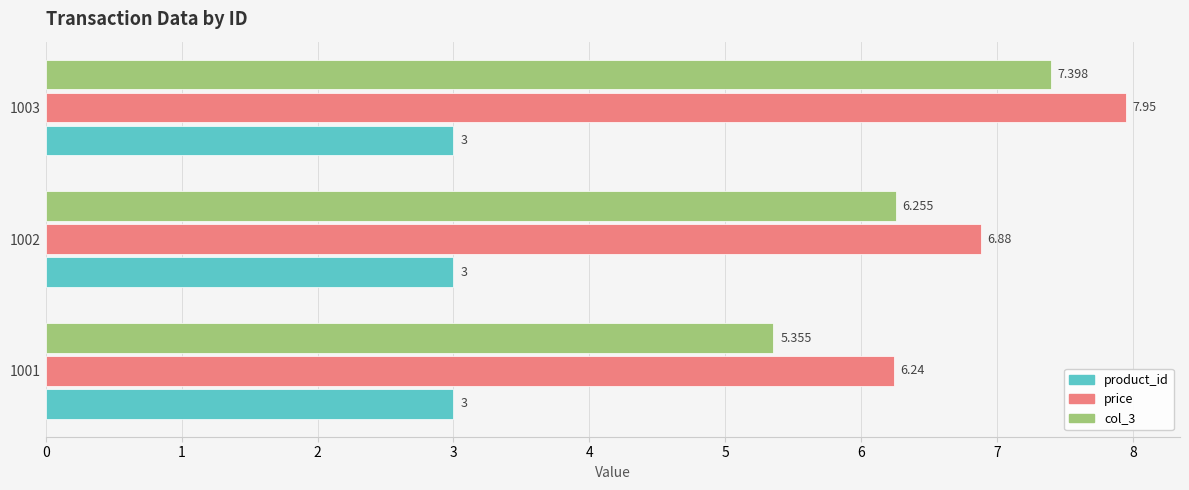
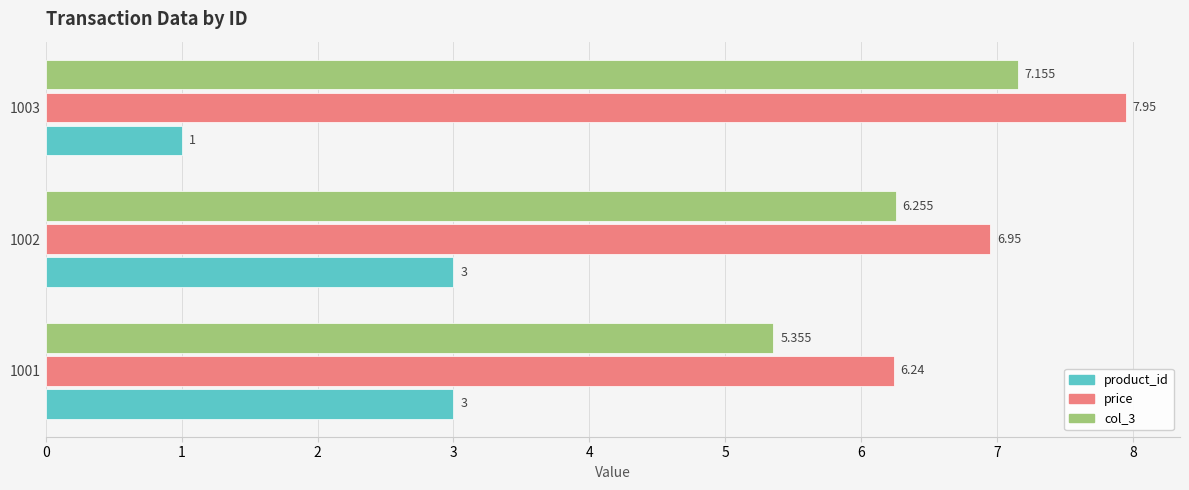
  {
    "product_id": {
-     "1003": 3,
+     "1003": 1,
      "1002": 3,
      "1001": 3
    },
    "price": {
      "1003": 7.95,
-     "1002": 6.88,
+     "1002": 6.95,
      "1001": 6.24
    },
    "col_3": {
-     "1003": 7.398,
+     "1003": 7.155,
      "1002": 6.255,
      "1001": 5.355
    }
  }
